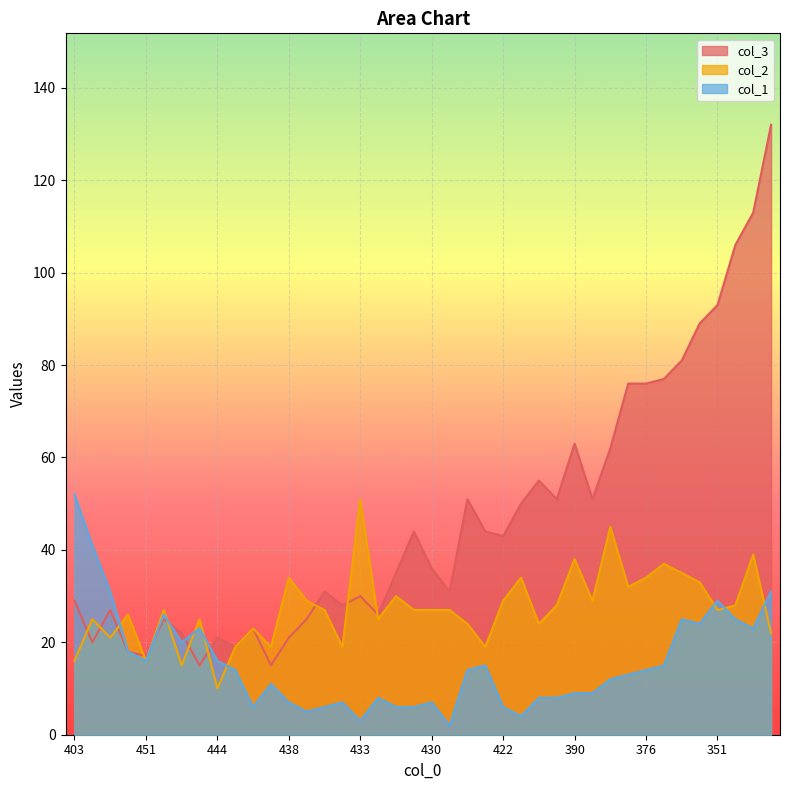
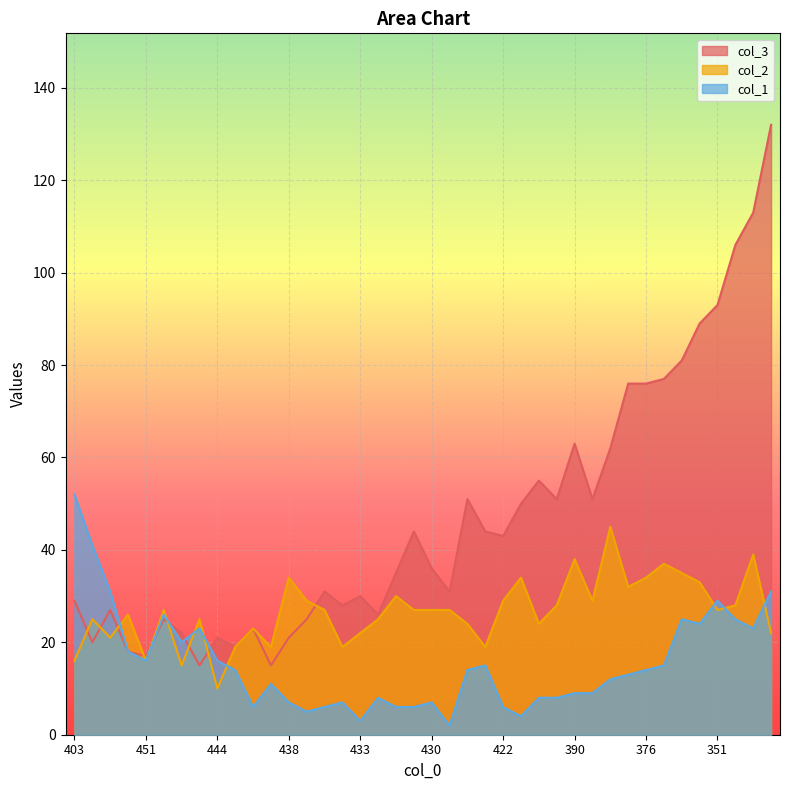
  {
    "col_3": {
      "403": 29,
      "451": 17,
      "444": 21,
      "438": 21,
      "433": 30,
      "430": 36,
      "422": 43,
      "390": 63,
      "376": 76,
      "351": 93
    },
    "col_2": {
      "403": 16,
      "444": 10,
      "438": 34,
-     "433": 51,
+     "433": 22,
      "430": 27,
      "422": 29,
      "390": 38,
      "376": 34,
      "351": 27
    },
    "col_1": {
      "403": 52,
      "444": 16,
      "438": 7,
      "433": 3,
      "430": 7,
      "422": 6,
      "390": 9,
      "376": 14,
      "351": 29
    }
  }
